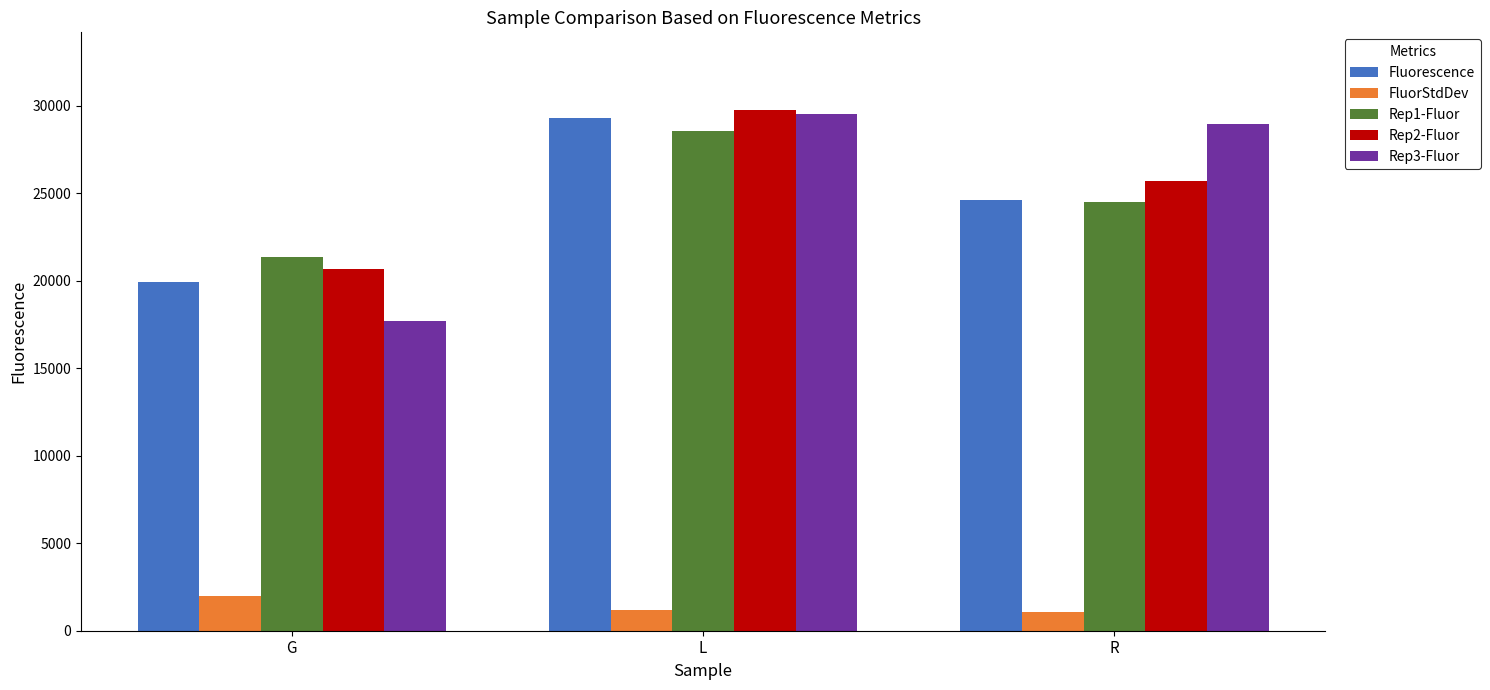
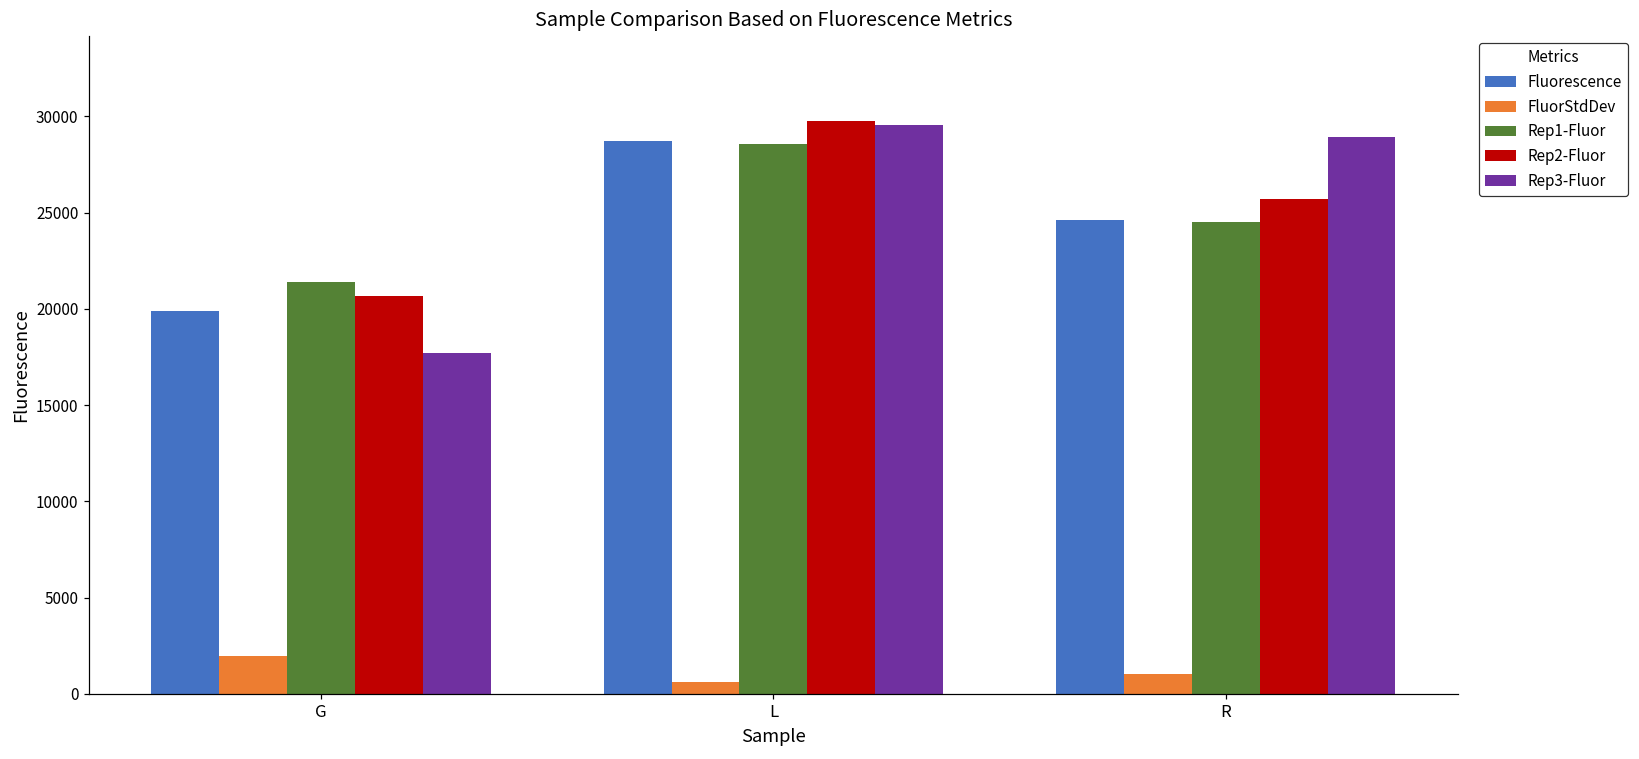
  {
    "Fluorescence": {
      "G": 19900,
-     "L": 29300,
+     "L": 28700,
      "R": 24600
    },
    "FluorStdDev": {
      "G": 2000,
-     "L": 1200,
+     "L": 600,
      "R": 1000
    },
    "Rep1-Fluor": {
      "G": 21400,
      "L": 28600,
      "R": 24500
    },
    "Rep2-Fluor": {
      "G": 20700,
      "L": 29700,
      "R": 25700
    },
    "Rep3-Fluor": {
      "G": 17700,
      "L": 29500,
      "R": 28900
    }
  }
